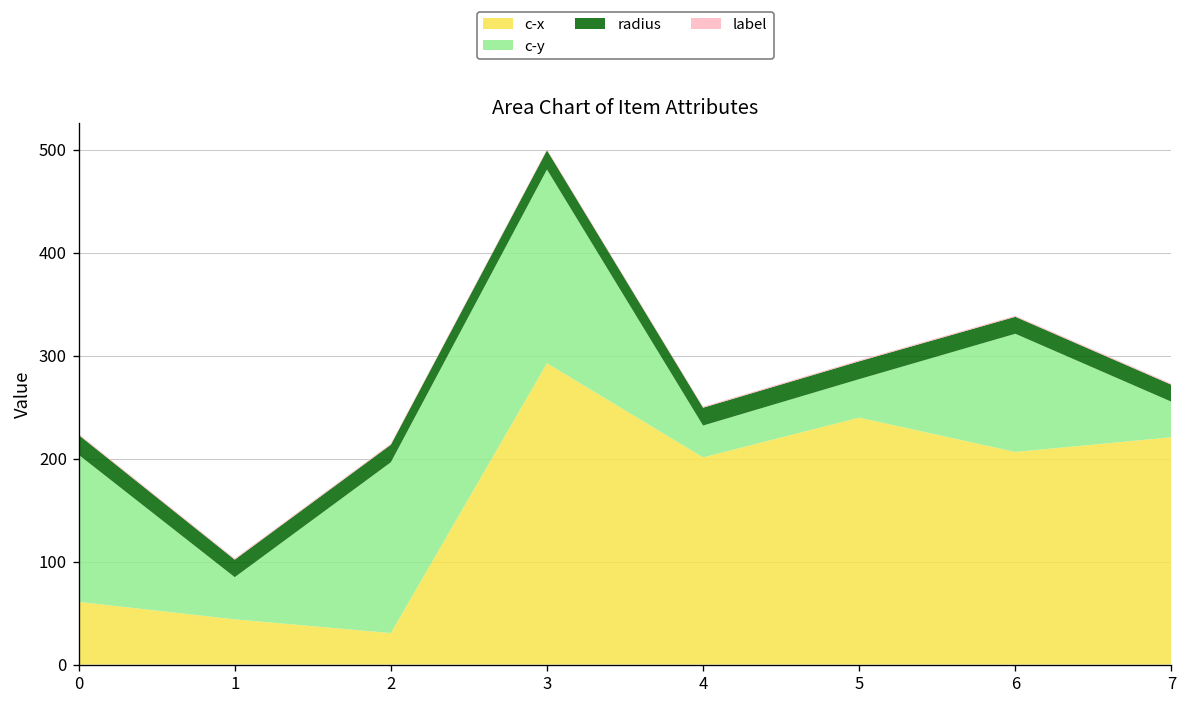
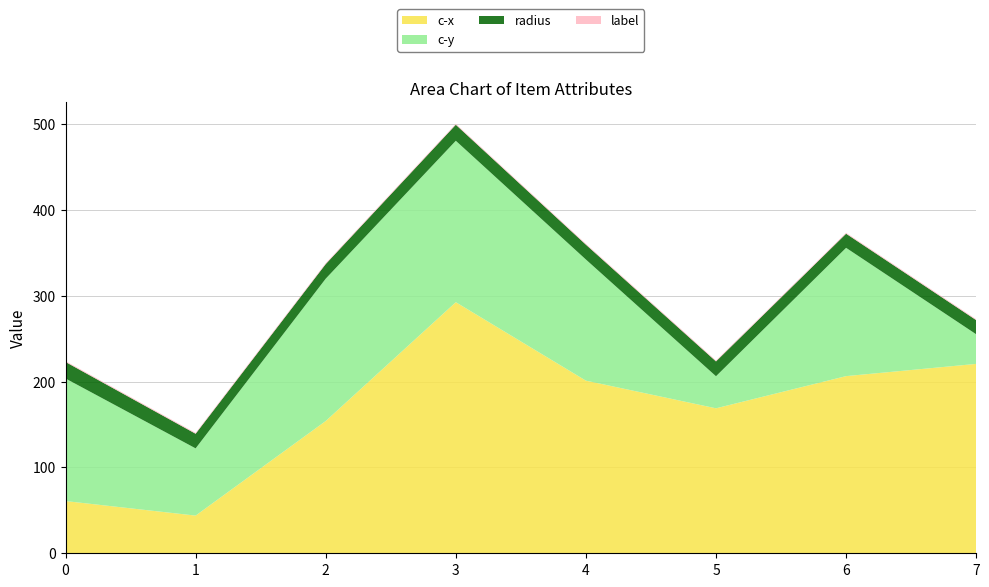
  {
    "c-x": {
      "0": 60,
      "1": 40,
-     "2": 30,
+     "2": 150,
      "3": 290,
      "4": 200,
-     "5": 240,
+     "5": 170,
      "6": 210,
      "7": 220
    },
    "c-y": {
      "0": 140,
-     "1": 40,
+     "1": 80,
      "2": 170,
      "3": 190,
-     "4": 30,
+     "4": 140,
      "5": 40,
-     "6": 110,
+     "6": 150,
      "7": 30
    }
  }
